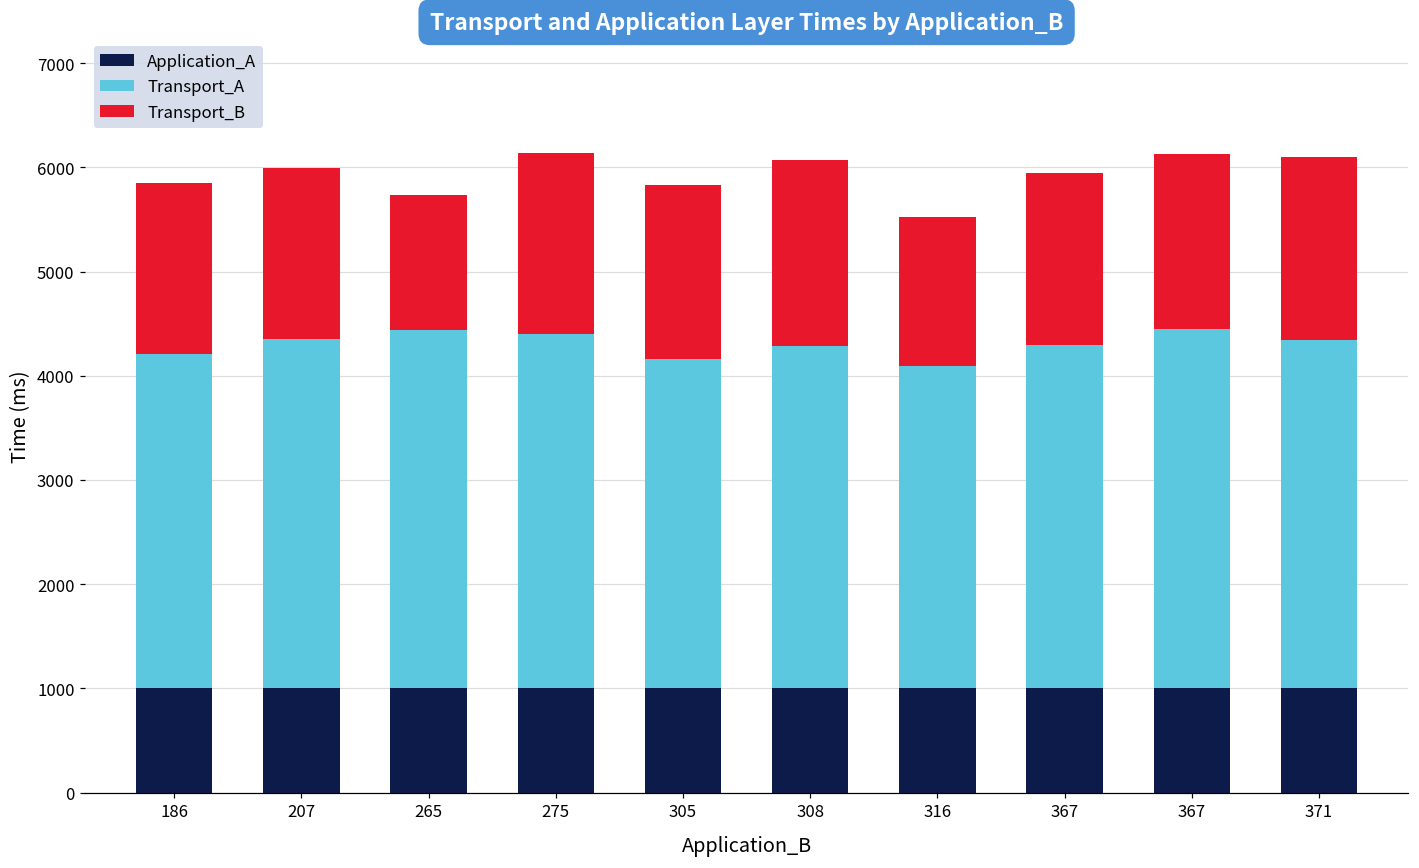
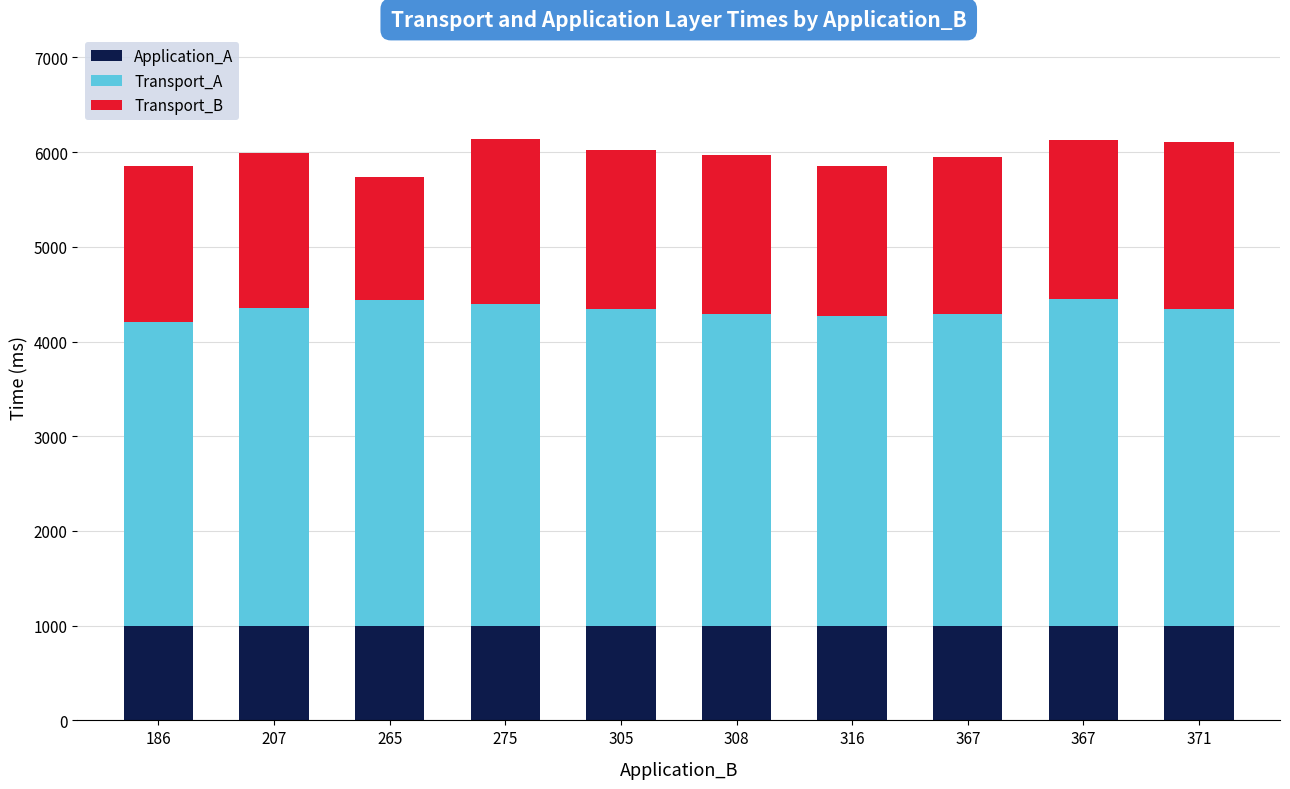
  {
    "Application_A": {
      "186": 1000,
      "207": 1000,
      "265": 1000,
      "275": 1000,
      "305": 1000,
      "308": 1000,
      "316": 1000,
      "371": 1000
    },
    "Transport_A": {
      "186": 3200,
      "207": 3400,
      "265": 3400,
      "275": 3400,
-     "305": 3200,
+     "305": 3300,
      "308": 3300,
-     "316": 3100,
+     "316": 3300,
      "371": 3300
    },
    "Transport_B": {
      "186": 1600,
      "207": 1600,
      "265": 1300,
      "275": 1700,
      "305": 1700,
-     "308": 1800,
-     "316": 1400,
+     "308": 1700,
+     "316": 1600,
      "371": 1800
    }
  }
